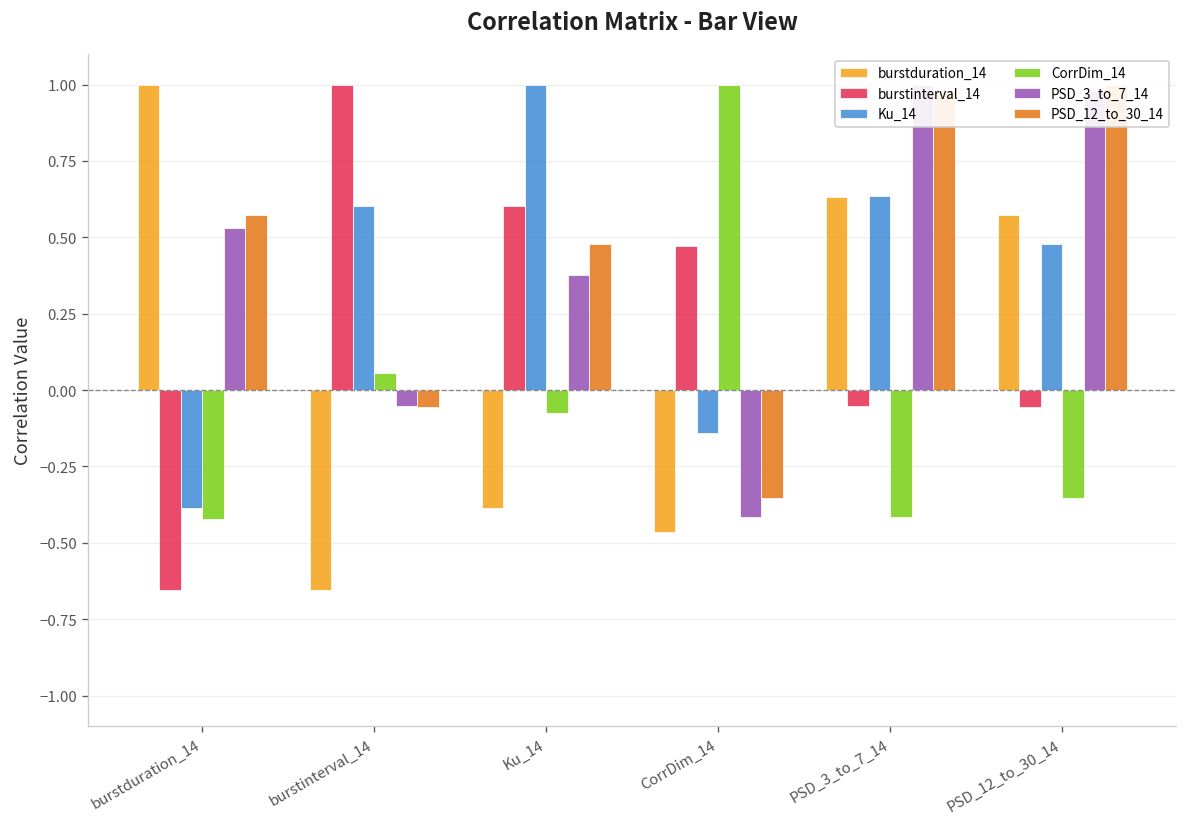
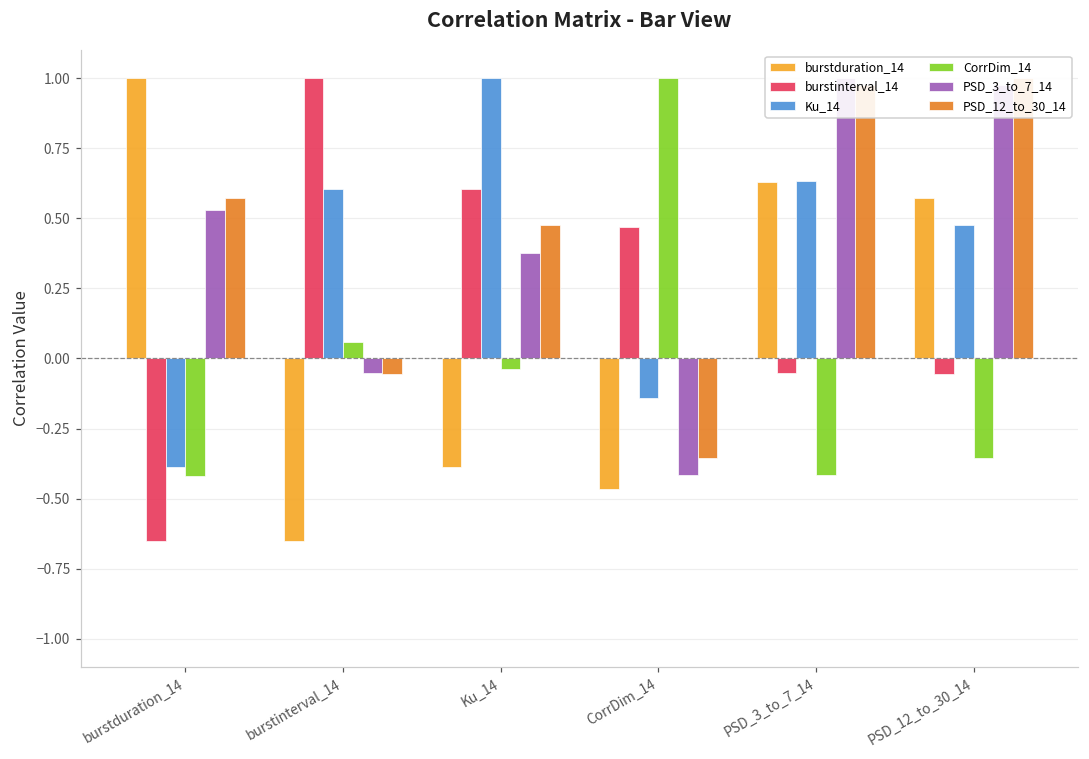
  {
    "burstinterval_14": {
      "burstduration_14": -0.65,
      "burstinterval_14": 1.00,
      "Ku_14": 0.60,
      "CorrDim_14": 0.47,
      "PSD_3_to_7_14": -0.05,
      "PSD_12_to_30_14": -0.06
    },
    "Ku_14": {
      "burstduration_14": -0.39,
      "burstinterval_14": 0.60,
      "Ku_14": 1.00,
      "CorrDim_14": -0.14,
      "PSD_3_to_7_14": 0.63,
      "PSD_12_to_30_14": 0.48
    },
    "CorrDim_14": {
      "burstduration_14": -0.42,
      "burstinterval_14": 0.06,
-     "Ku_14": -0.08,
+     "Ku_14": -0.04,
      "CorrDim_14": 1.00,
      "PSD_3_to_7_14": -0.42,
      "PSD_12_to_30_14": -0.35
    },
    "PSD_3_to_7_14": {
      "burstduration_14": 0.53,
      "burstinterval_14": -0.05,
      "Ku_14": 0.38,
      "CorrDim_14": -0.42
    }
  }
